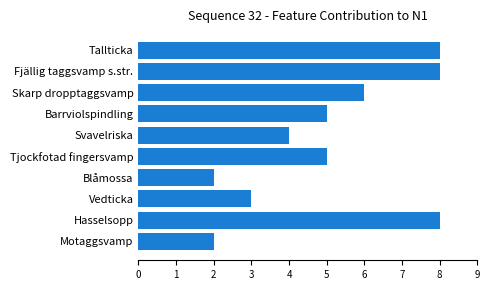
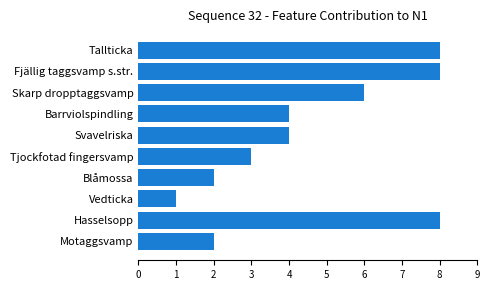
  {
    "Tallticka": 8,
    "Fjällig taggsvamp s.str.": 8,
    "Skarp dropptaggsvamp": 6,
-   "Barrviolspindling": 5,
+   "Barrviolspindling": 4,
    "Svavelriska": 4,
-   "Tjockfotad fingersvamp": 5,
+   "Tjockfotad fingersvamp": 3,
    "Blåmossa": 2,
-   "Vedticka": 3,
+   "Vedticka": 1,
    "Hasselsopp": 8,
    "Motaggsvamp": 2
  }
